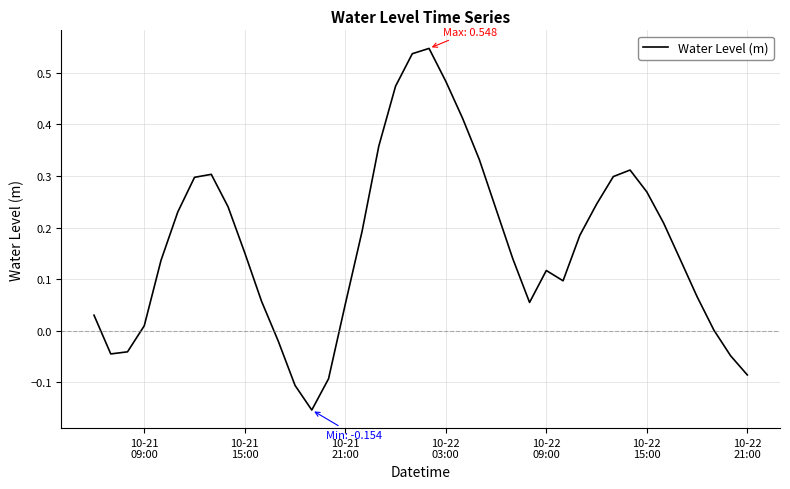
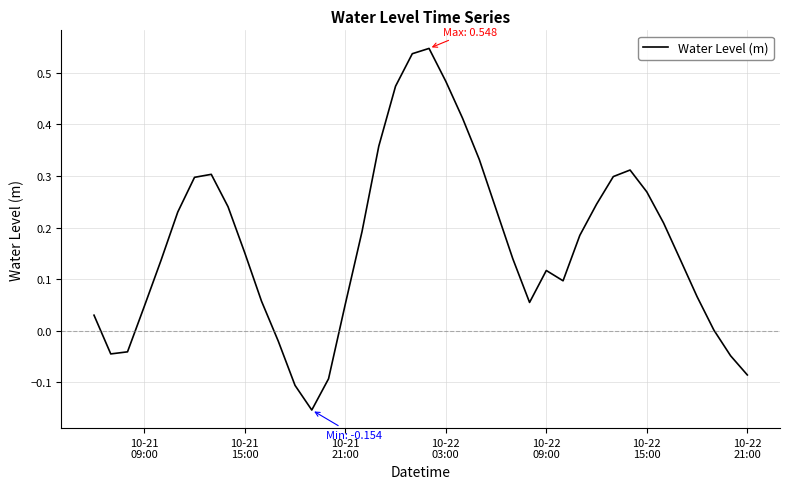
  {
-   "10-21 09:00": 0.01,
+   "10-21 09:00": 0.05,
    "10-21 15:00": 0.15,
    "10-21 21:00": 0.05,
    "10-22 03:00": 0.48,
    "10-22 09:00": 0.12,
    "10-22 15:00": 0.27,
    "10-22 21:00": -0.09
  }
